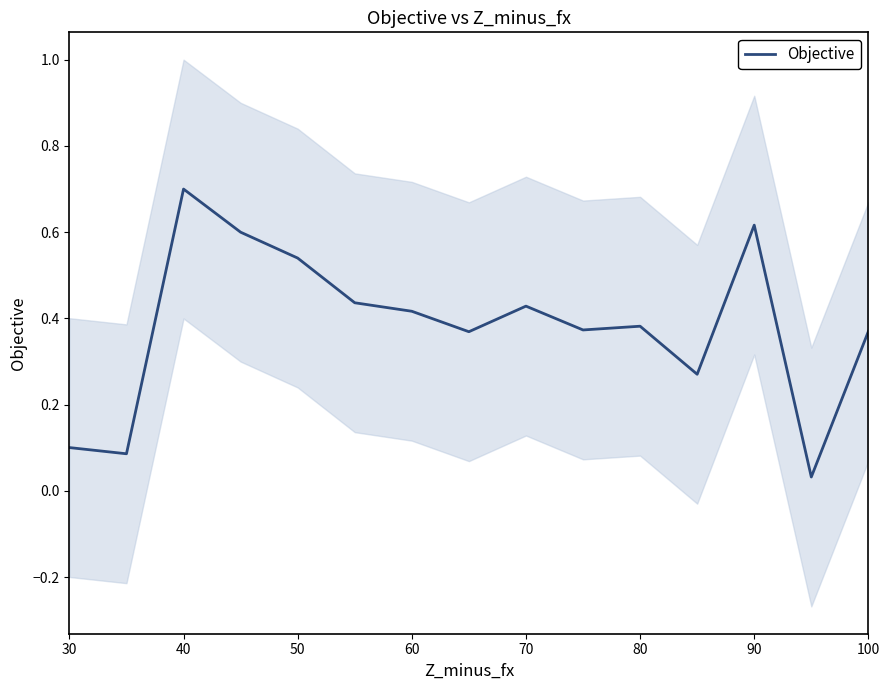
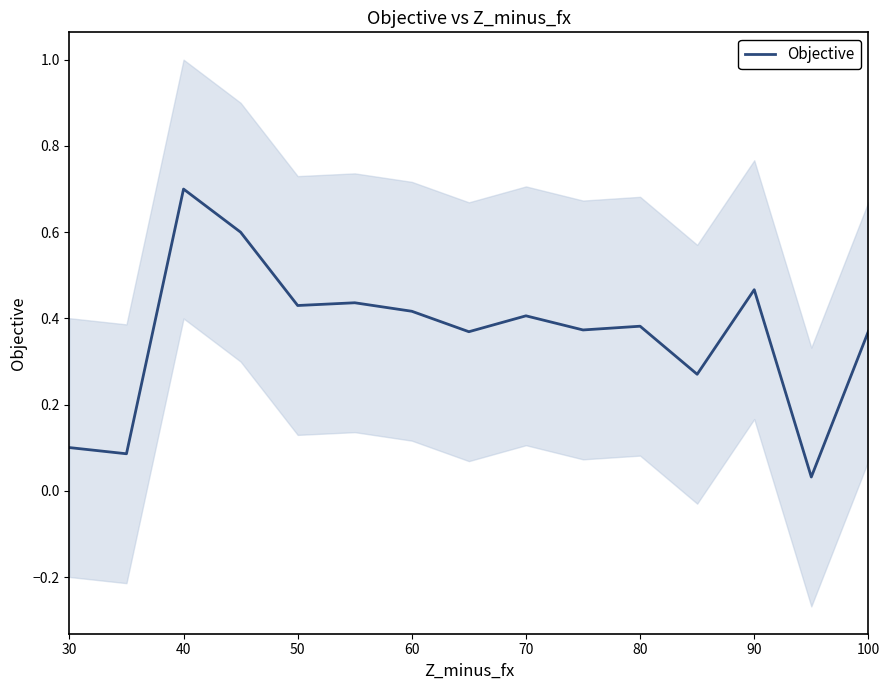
  {
    "Objective": {
      "30": 0.10,
      "40": 0.70,
-     "50": 0.54,
+     "50": 0.43,
      "60": 0.42,
-     "70": 0.43,
+     "70": 0.41,
      "80": 0.38,
-     "90": 0.62,
+     "90": 0.47,
      "100": 0.37
    }
  }
